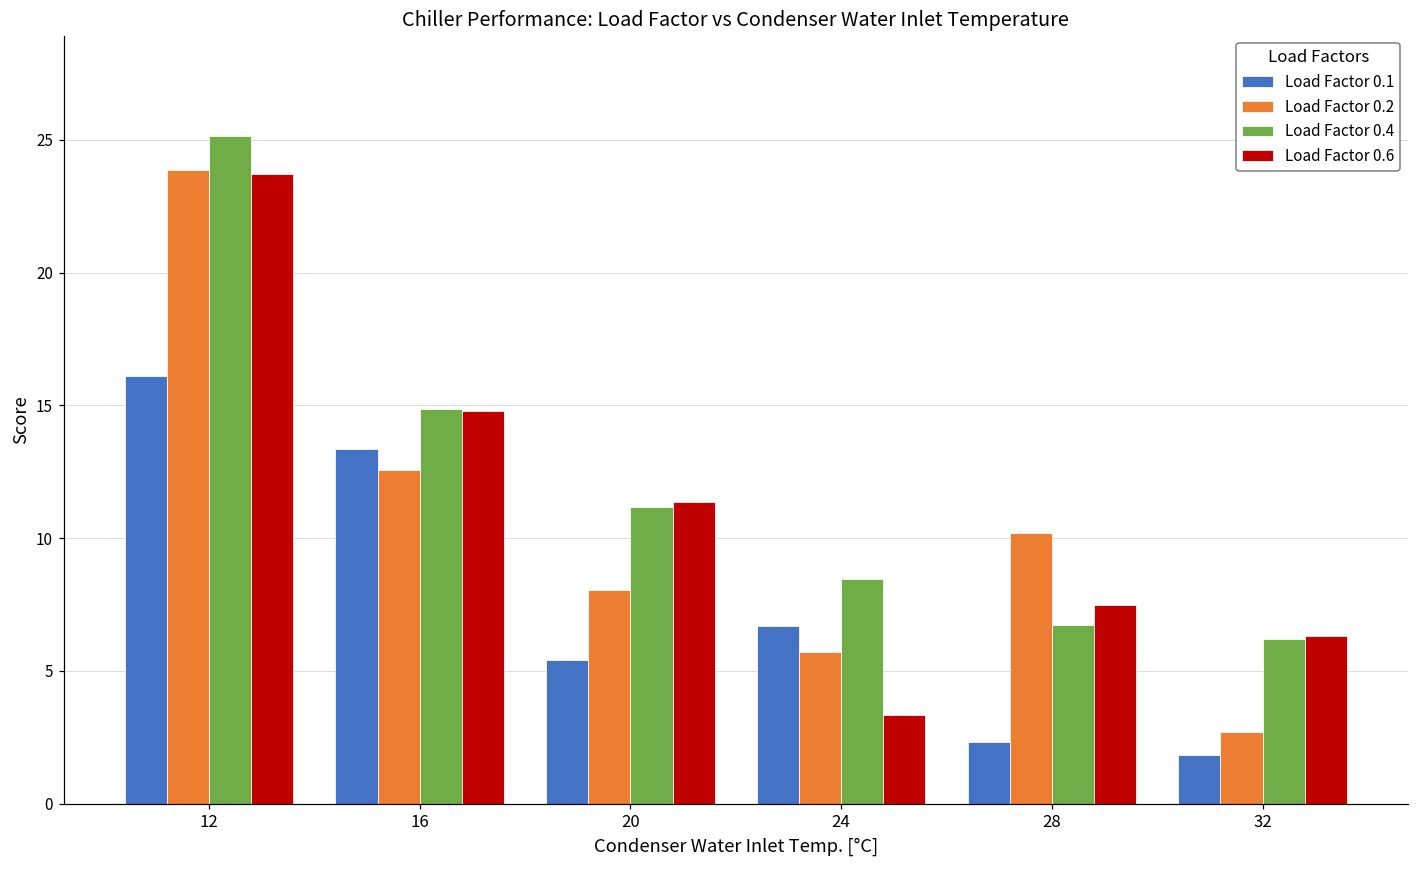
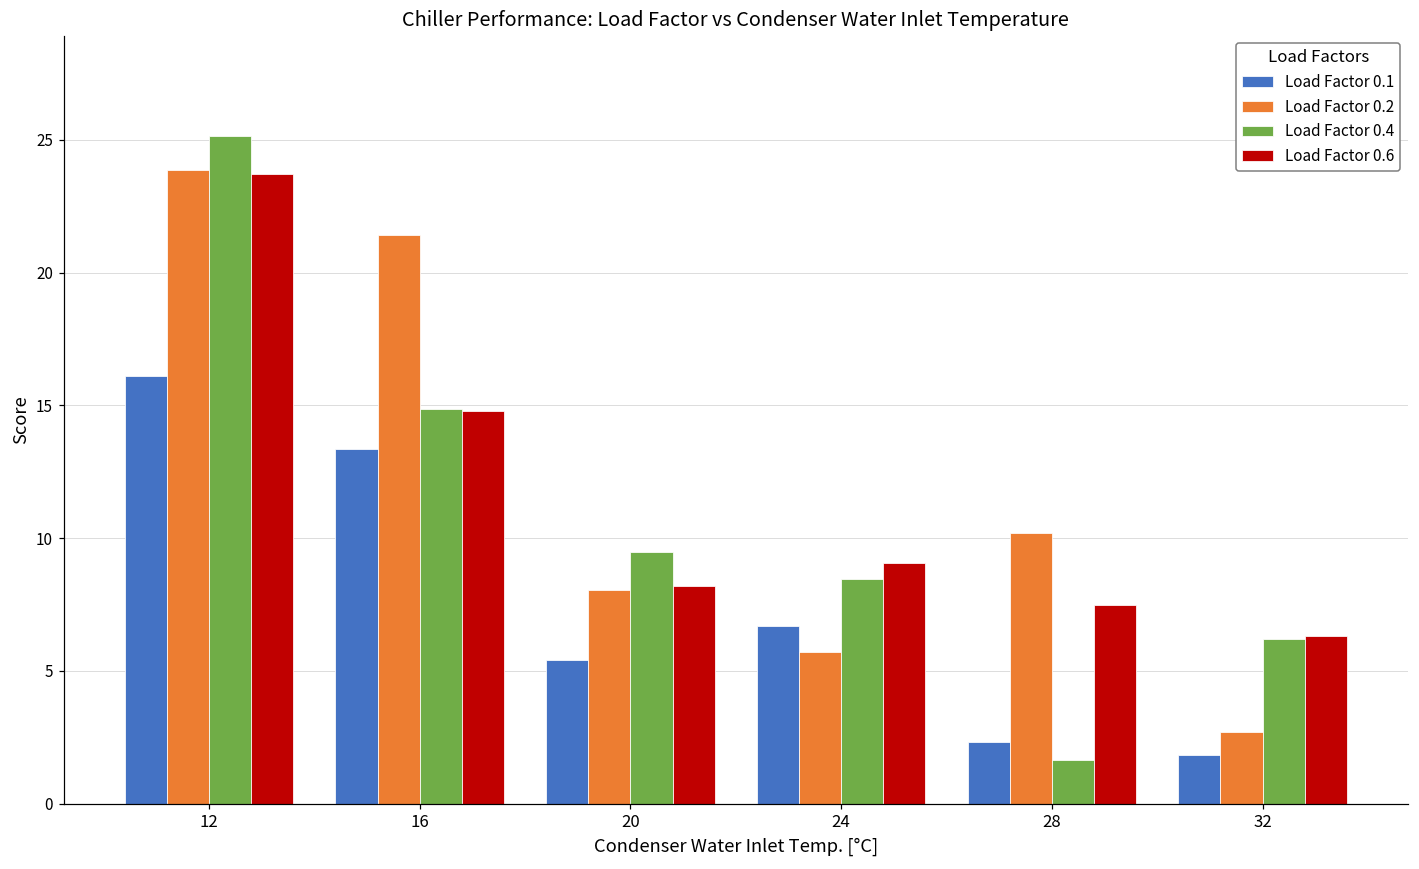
  {
    "Load Factor 0.1": {
      "12": 16.1,
      "16": 13.3,
      "20": 5.4,
      "24": 6.7,
      "28": 2.3,
      "32": 1.8
    },
    "Load Factor 0.2": {
      "12": 23.9,
-     "16": 12.6,
+     "16": 21.4,
      "20": 8.1,
      "24": 5.7,
      "28": 10.2,
      "32": 2.7
    },
    "Load Factor 0.4": {
      "12": 25.2,
      "16": 14.9,
-     "20": 11.2,
+     "20": 9.5,
      "24": 8.5,
-     "28": 6.7,
+     "28": 1.6,
      "32": 6.2
    },
    "Load Factor 0.6": {
      "12": 23.7,
      "16": 14.8,
-     "20": 11.4,
-     "24": 3.3,
+     "20": 8.2,
+     "24": 9.1,
      "28": 7.5,
      "32": 6.3
    }
  }
